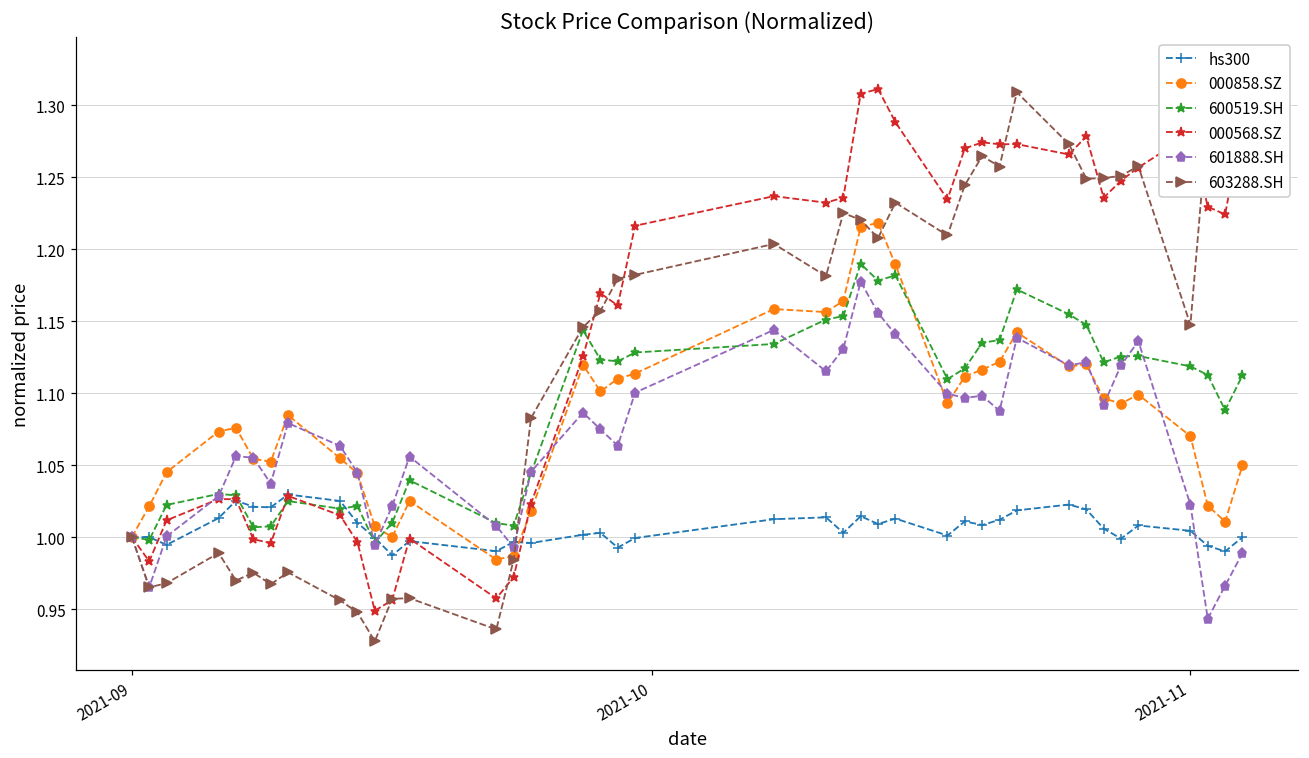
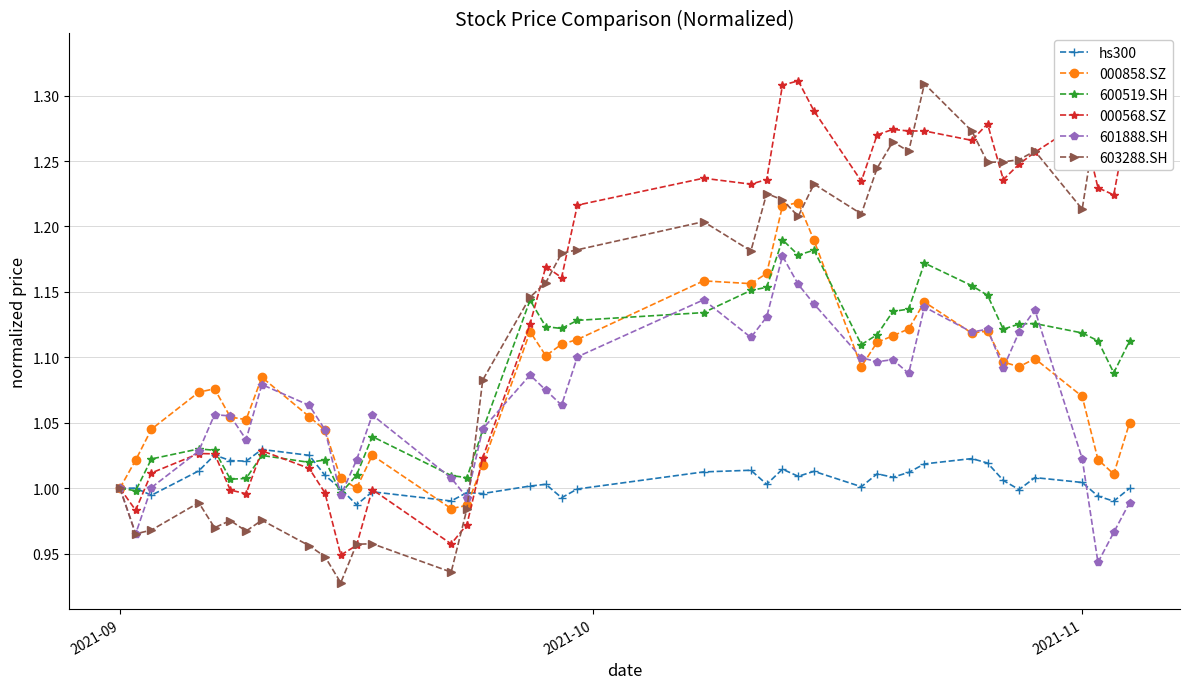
  {
    "hs300": {
      "2021-11": 1.004
    },
    "000858.SZ": {
      "2021-11": 1.070
    },
    "600519.SH": {
      "2021-11": 1.119
    },
    "601888.SH": {
      "2021-11": 1.023
    },
    "603288.SH": {
-     "2021-11": 1.147
+     "2021-11": 1.213
    }
  }
